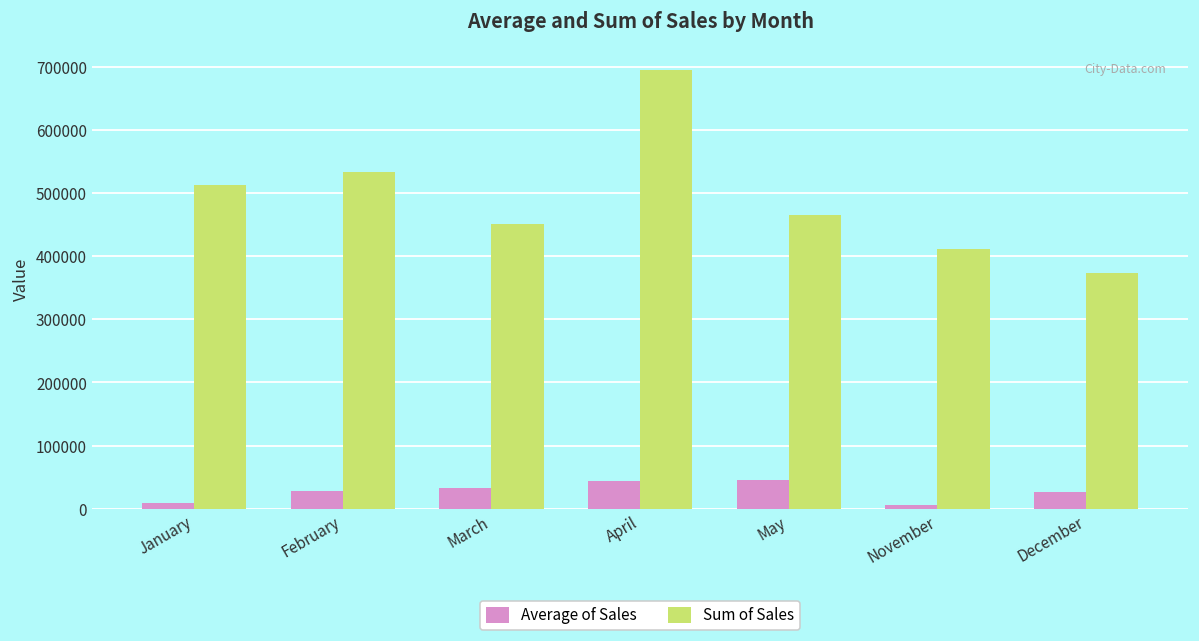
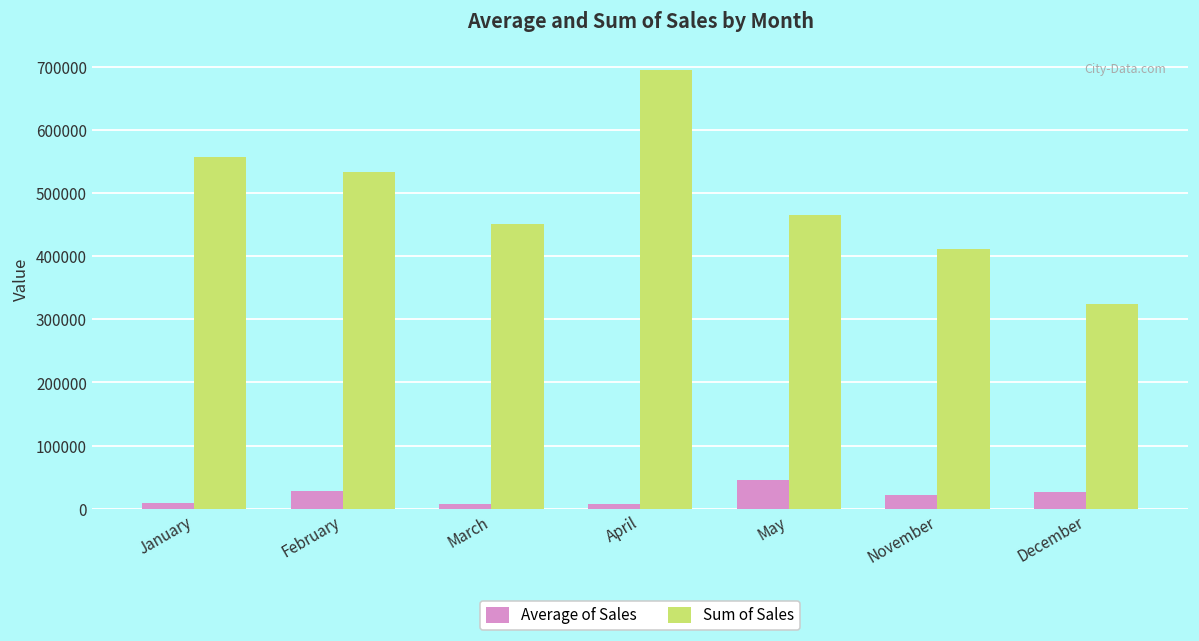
  {
    "Average of Sales": {
      "January": 10000,
      "February": 30000,
-     "March": 30000,
-     "April": 40000,
+     "March": 10000,
+     "April": 10000,
      "May": 50000,
-     "November": 10000,
+     "November": 20000,
      "December": 30000
    },
    "Sum of Sales": {
-     "January": 510000,
+     "January": 560000,
      "February": 530000,
      "March": 450000,
      "April": 690000,
      "May": 460000,
      "November": 410000,
-     "December": 370000
+     "December": 320000
    }
  }
